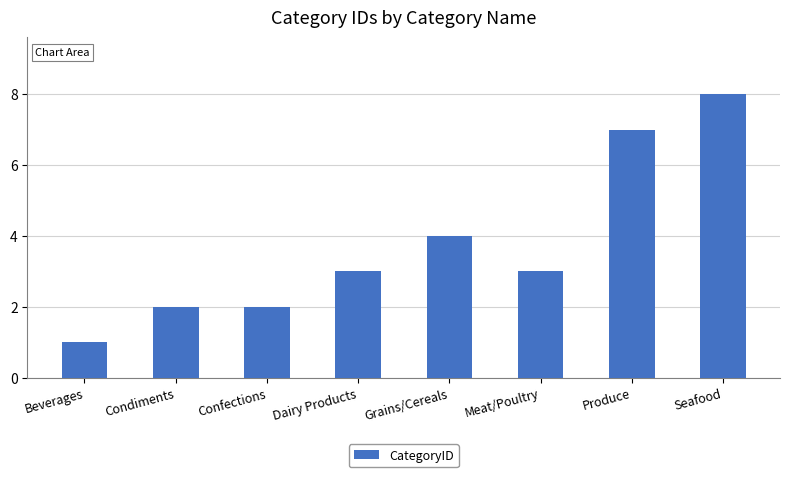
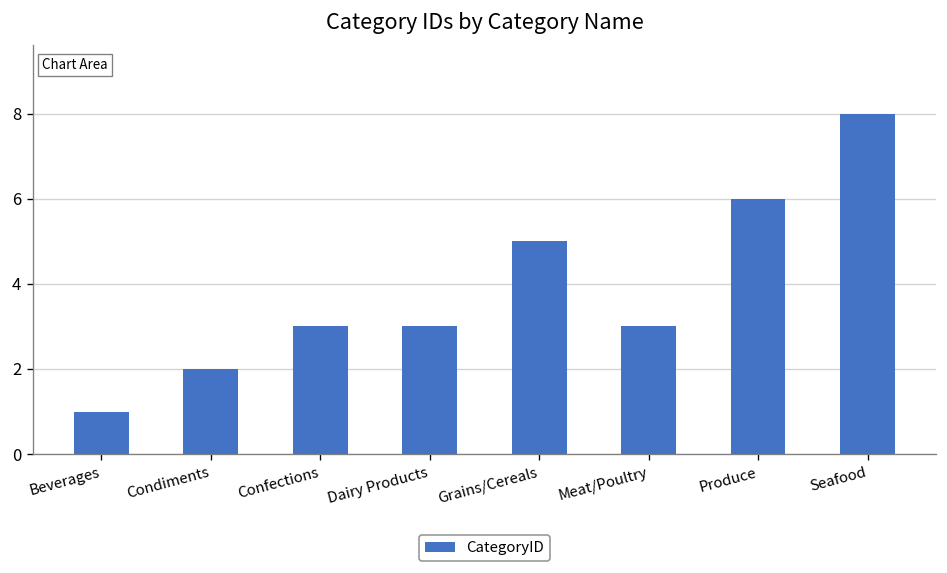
  {
    "Beverages": 1,
    "Condiments": 2,
-   "Confections": 2,
+   "Confections": 3,
    "Dairy Products": 3,
-   "Grains/Cereals": 4,
+   "Grains/Cereals": 5,
    "Meat/Poultry": 3,
-   "Produce": 7,
+   "Produce": 6,
    "Seafood": 8
  }
